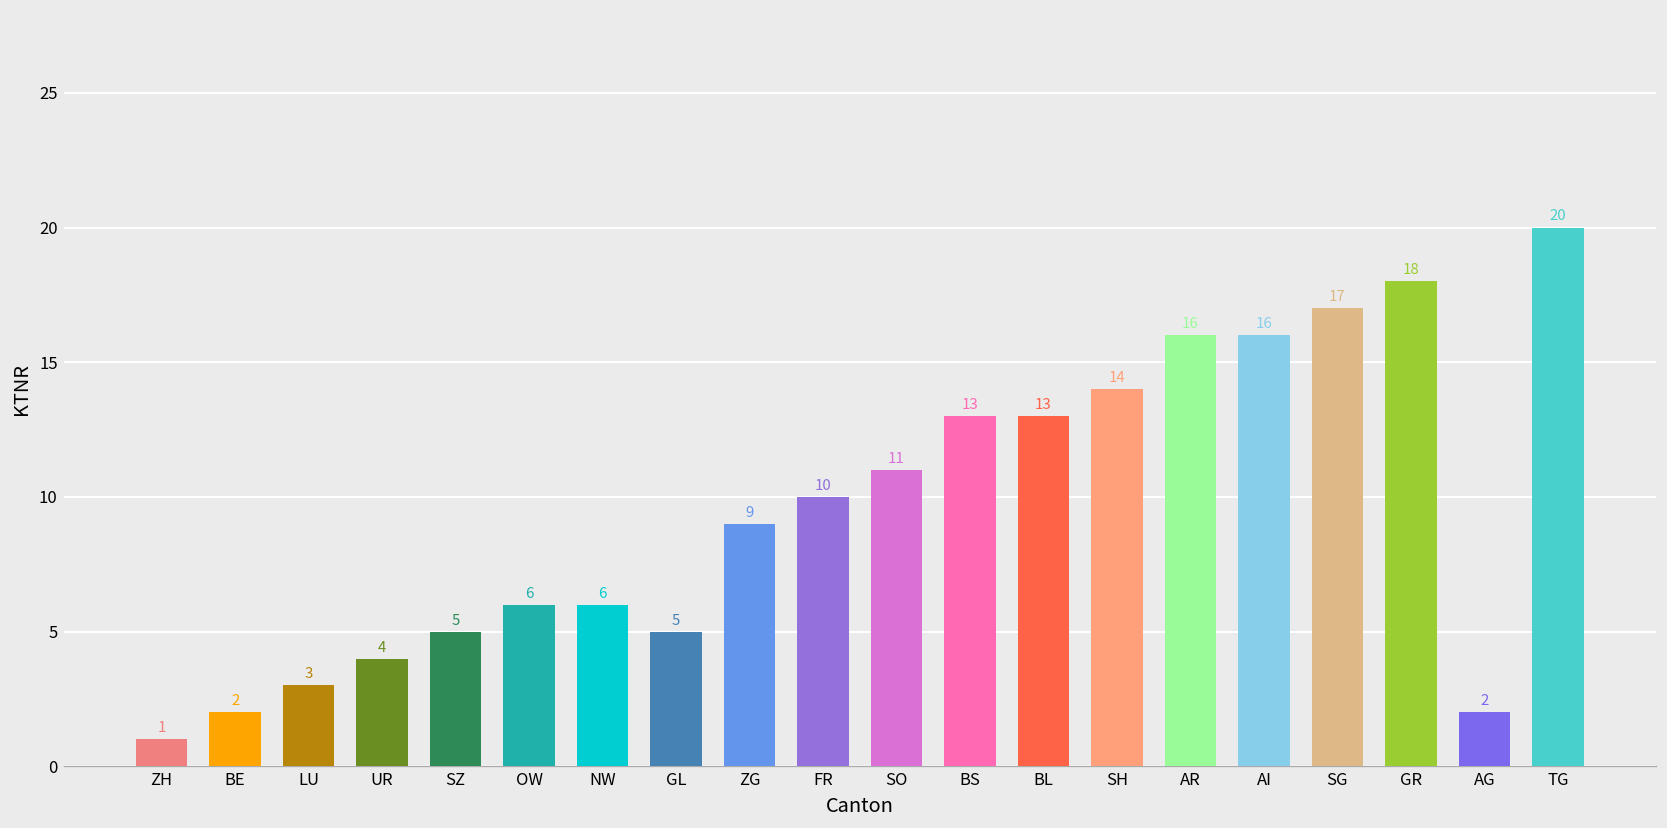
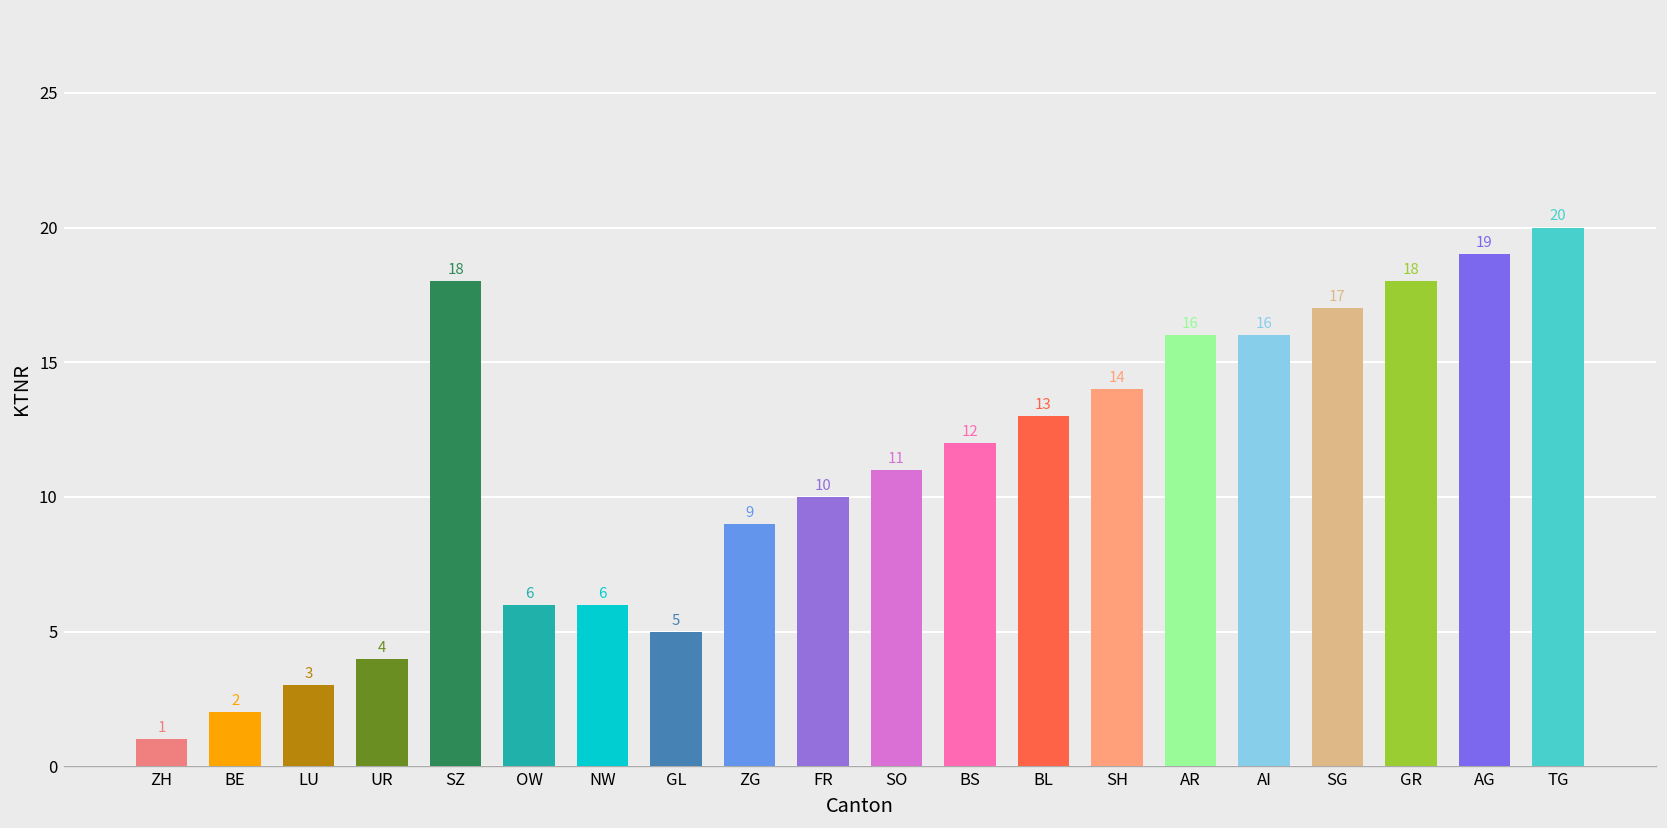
  {
    "ZH": 1,
    "BE": 2,
    "LU": 3,
    "UR": 4,
-   "SZ": 5,
+   "SZ": 18,
    "OW": 6,
    "NW": 6,
    "GL": 5,
    "ZG": 9,
    "FR": 10,
    "SO": 11,
-   "BS": 13,
+   "BS": 12,
    "BL": 13,
    "SH": 14,
    "AR": 16,
    "AI": 16,
    "SG": 17,
    "GR": 18,
-   "AG": 2,
+   "AG": 19,
    "TG": 20
  }
